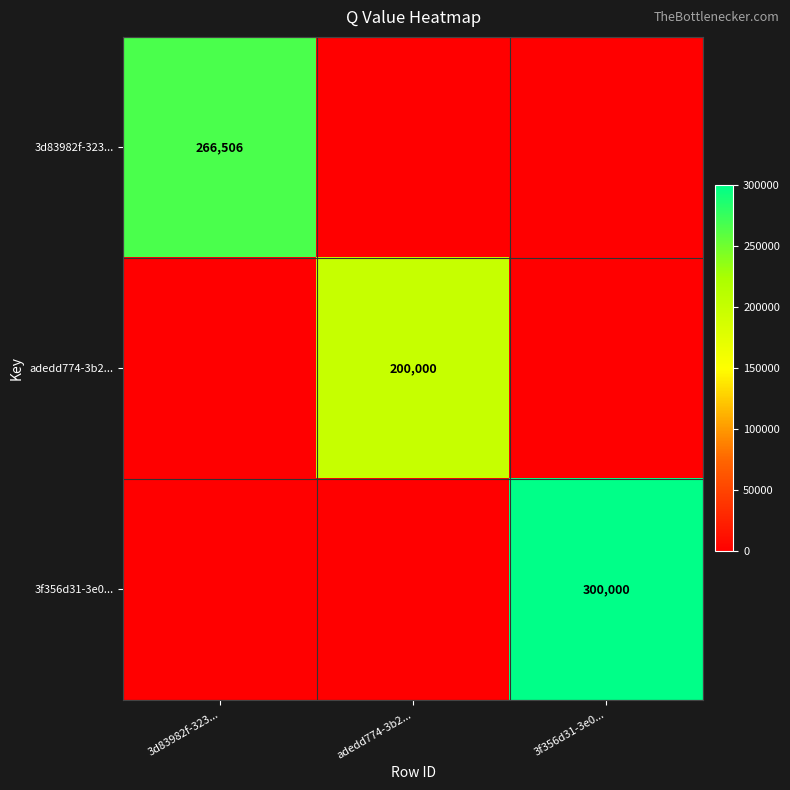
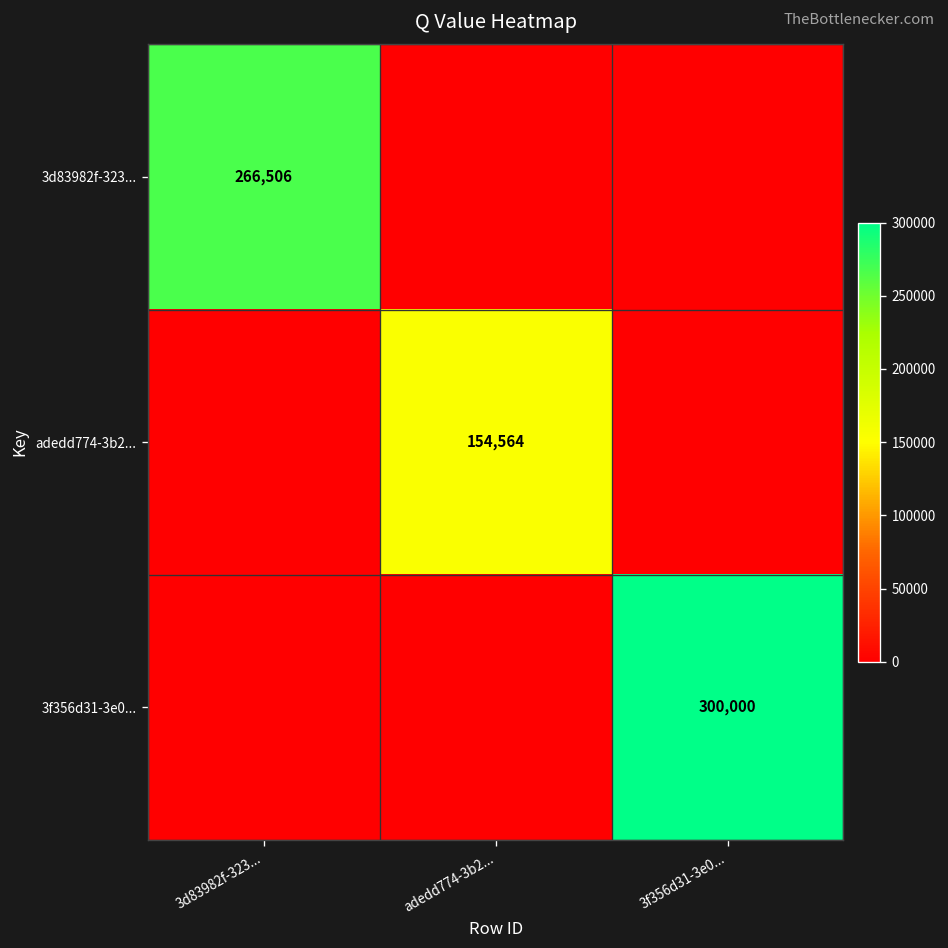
  {
    "3d83982f-323...": {
      "3d83982f-323...": "266,506"
    },
    "adedd774-3b2...": {
-     "adedd774-3b2...": "200,000"
+     "adedd774-3b2...": "154,564"
    },
    "3f356d31-3e0...": {
      "3f356d31-3e0...": "300,000"
    }
  }
